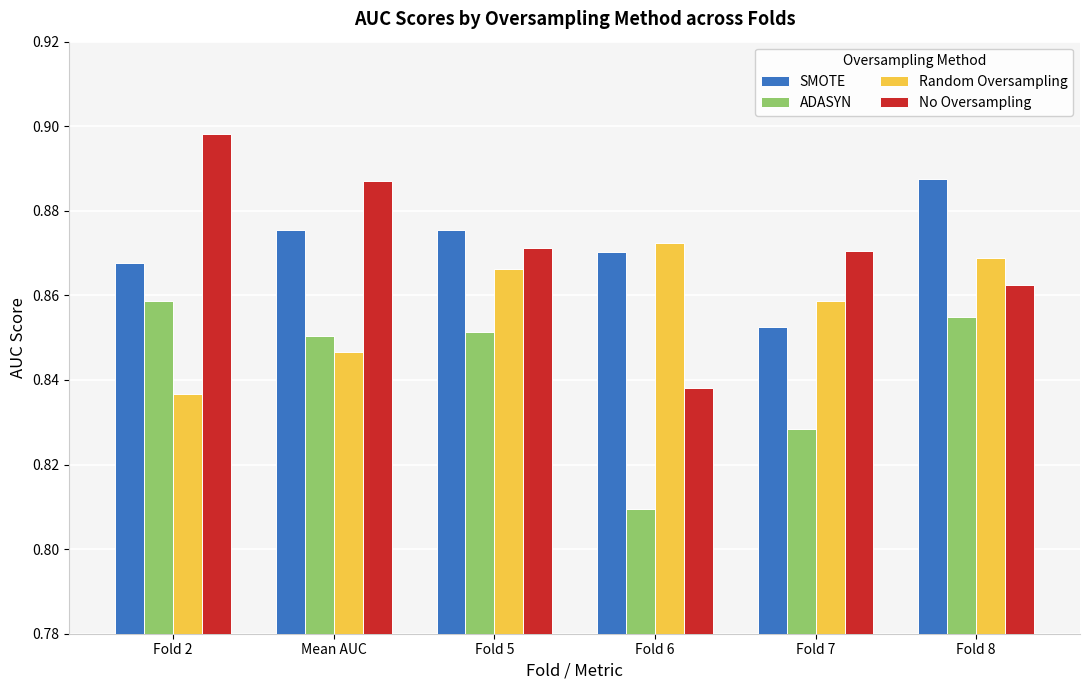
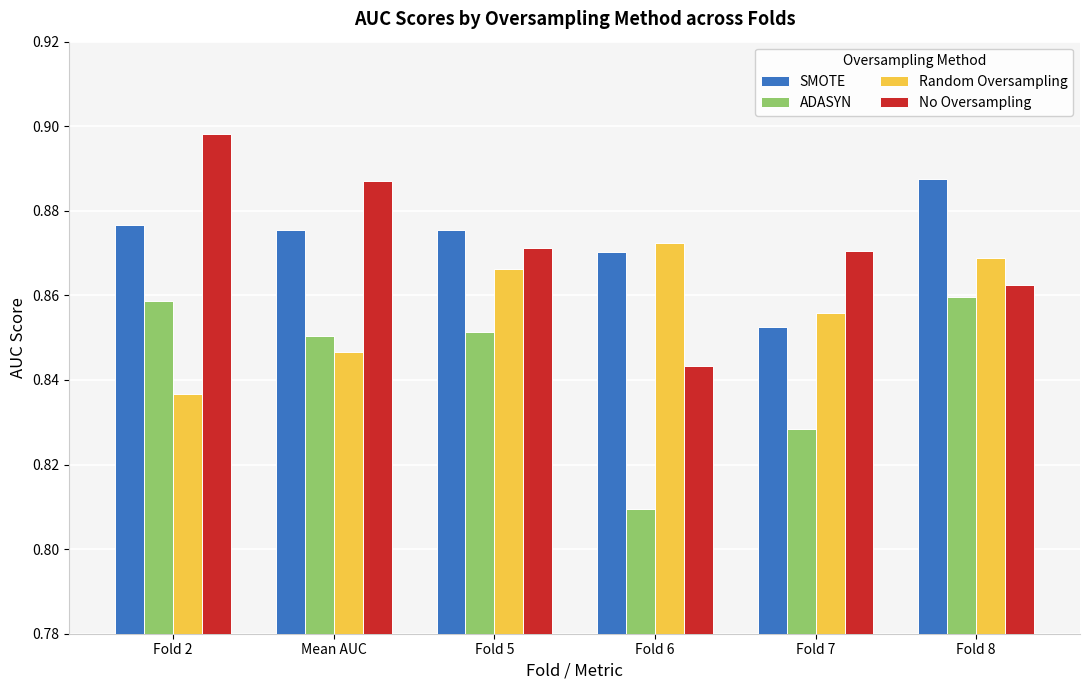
  {
    "SMOTE": {
-     "Fold 2": 0.868,
+     "Fold 2": 0.877,
      "Mean AUC": 0.875,
      "Fold 5": 0.875,
      "Fold 6": 0.870,
      "Fold 7": 0.852,
      "Fold 8": 0.887
    },
    "ADASYN": {
      "Fold 2": 0.859,
      "Mean AUC": 0.850,
      "Fold 5": 0.851,
      "Fold 6": 0.810,
      "Fold 7": 0.828,
-     "Fold 8": 0.855
+     "Fold 8": 0.860
    },
    "Random Oversampling": {
      "Fold 2": 0.837,
      "Mean AUC": 0.847,
      "Fold 5": 0.866,
      "Fold 6": 0.872,
-     "Fold 7": 0.859,
+     "Fold 7": 0.856,
      "Fold 8": 0.869
    },
    "No Oversampling": {
      "Fold 2": 0.898,
      "Mean AUC": 0.887,
      "Fold 5": 0.871,
-     "Fold 6": 0.838,
+     "Fold 6": 0.843,
      "Fold 7": 0.870,
      "Fold 8": 0.862
    }
  }
